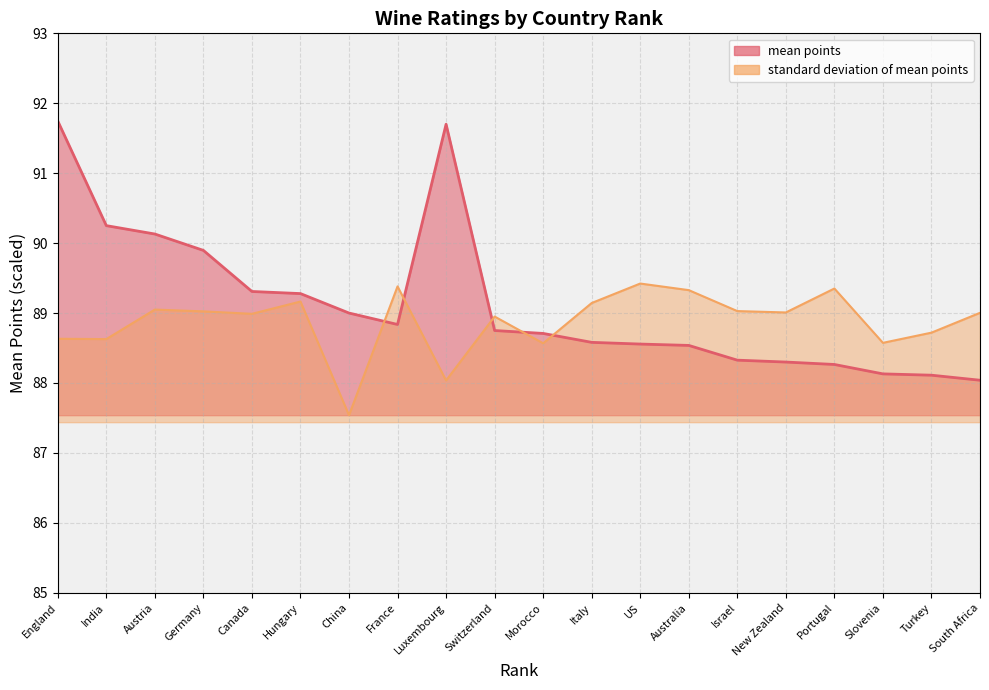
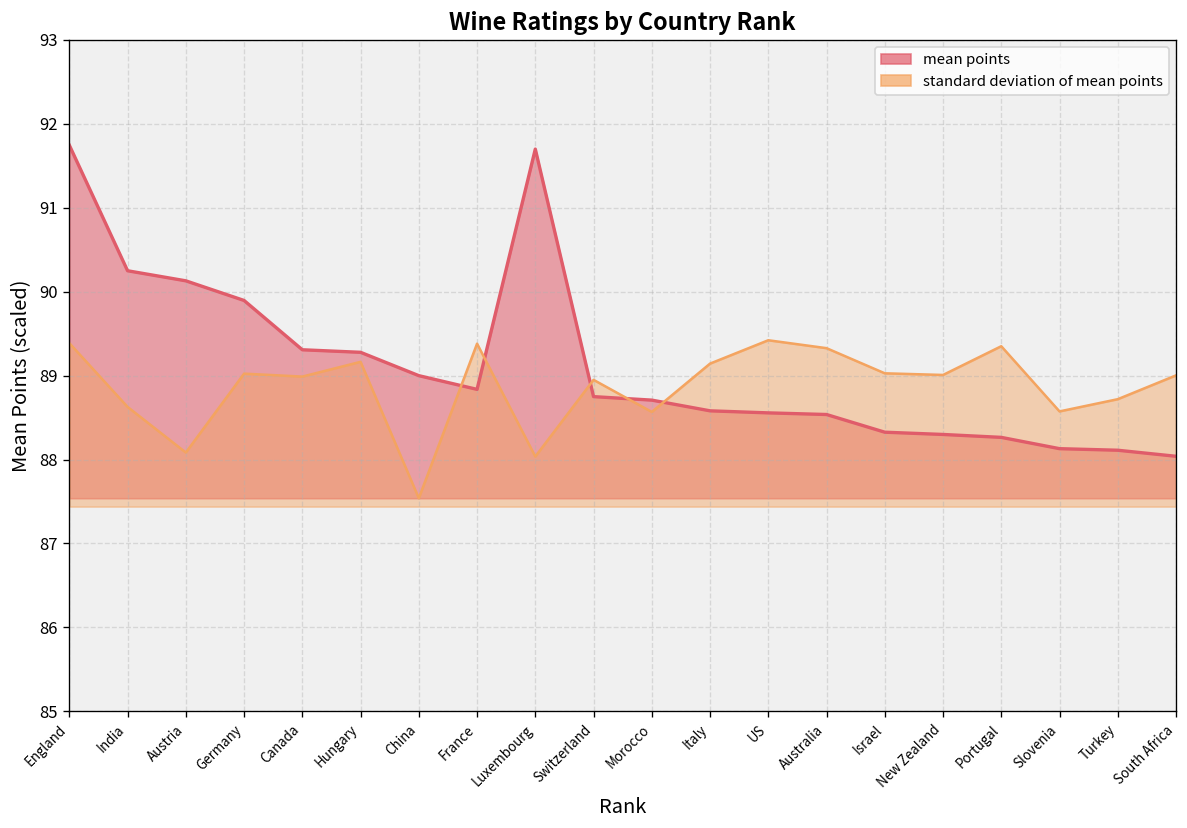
  {
    "mean points": {
      "England": 91.7,
      "India": 90.3,
      "Austria": 90.1,
      "Germany": 89.9,
      "Canada": 89.3,
      "Hungary": 89.3,
      "China": 89.0,
      "France": 88.8,
      "Luxembourg": 91.7,
      "Switzerland": 88.8,
      "Morocco": 88.7,
      "Italy": 88.6,
      "US": 88.6,
      "Australia": 88.5,
      "Israel": 88.3,
      "New Zealand": 88.3,
      "Portugal": 88.3,
      "Slovenia": 88.1,
      "Turkey": 88.1,
      "South Africa": 88.0
    },
    "standard deviation of mean points": {
-     "England": 88.6,
+     "England": 89.4,
      "India": 88.6,
-     "Austria": 89.0,
+     "Austria": 88.1,
      "Germany": 89.0,
      "Canada": 89.0,
      "Hungary": 89.2,
      "China": 87.5,
      "France": 89.4,
      "Luxembourg": 88.0,
      "Switzerland": 88.9,
      "Morocco": 88.6,
      "Italy": 89.1,
      "US": 89.4,
      "Australia": 89.3,
      "Israel": 89.0,
      "New Zealand": 89.0,
      "Portugal": 89.4,
      "Slovenia": 88.6,
      "Turkey": 88.7,
      "South Africa": 89.0
    }
  }
